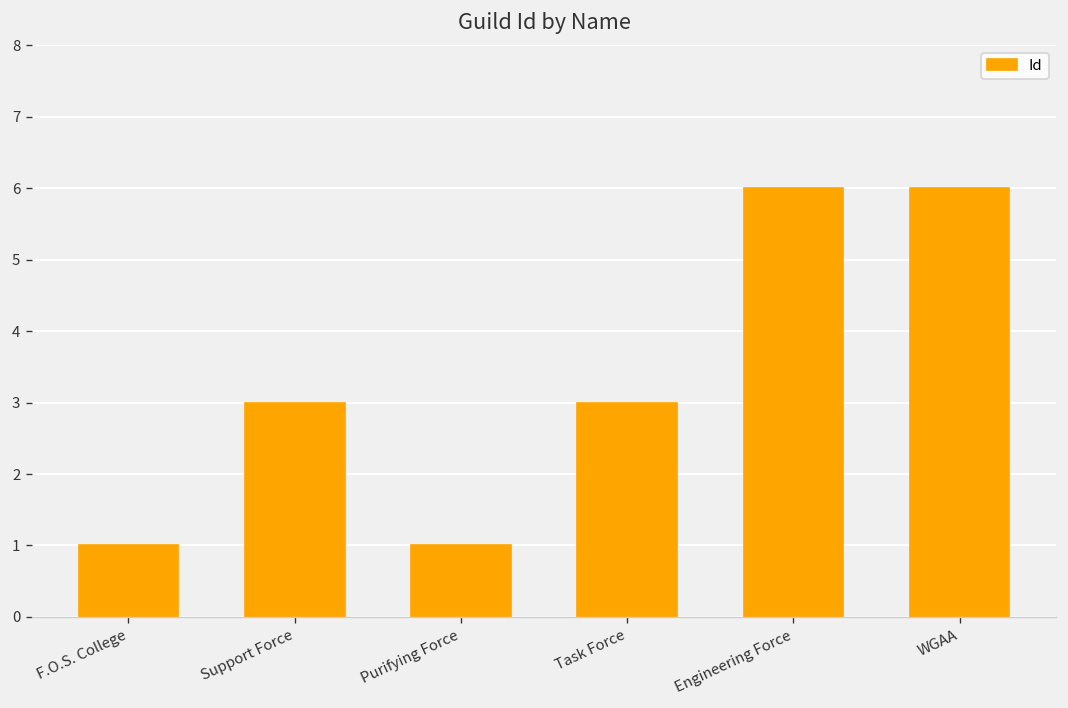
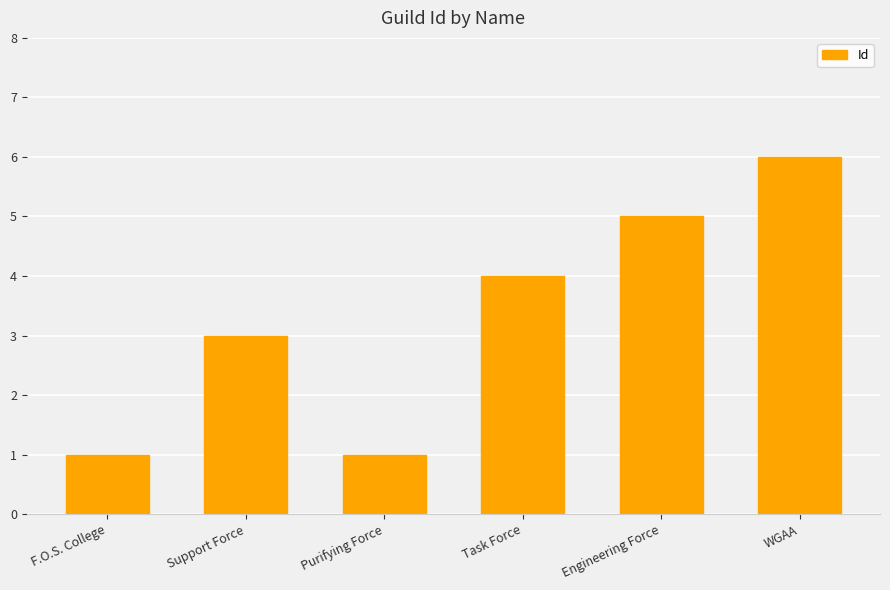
  {
    "F.O.S. College": 1,
    "Support Force": 3,
    "Purifying Force": 1,
-   "Task Force": 3,
-   "Engineering Force": 6,
+   "Task Force": 4,
+   "Engineering Force": 5,
    "WGAA": 6
  }
